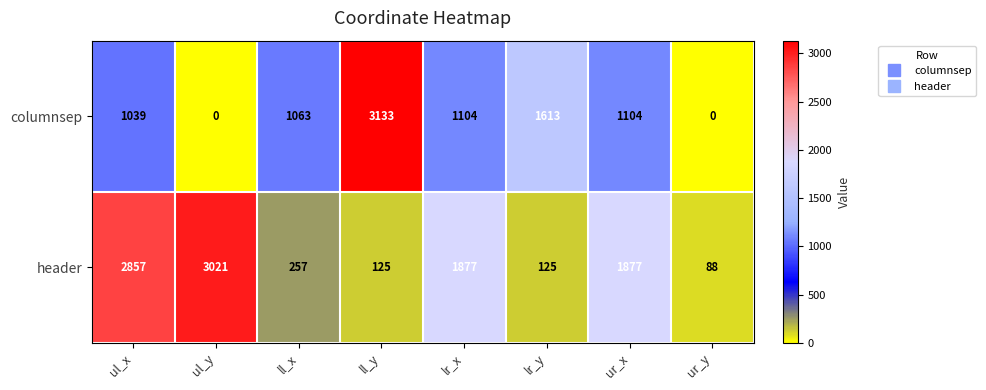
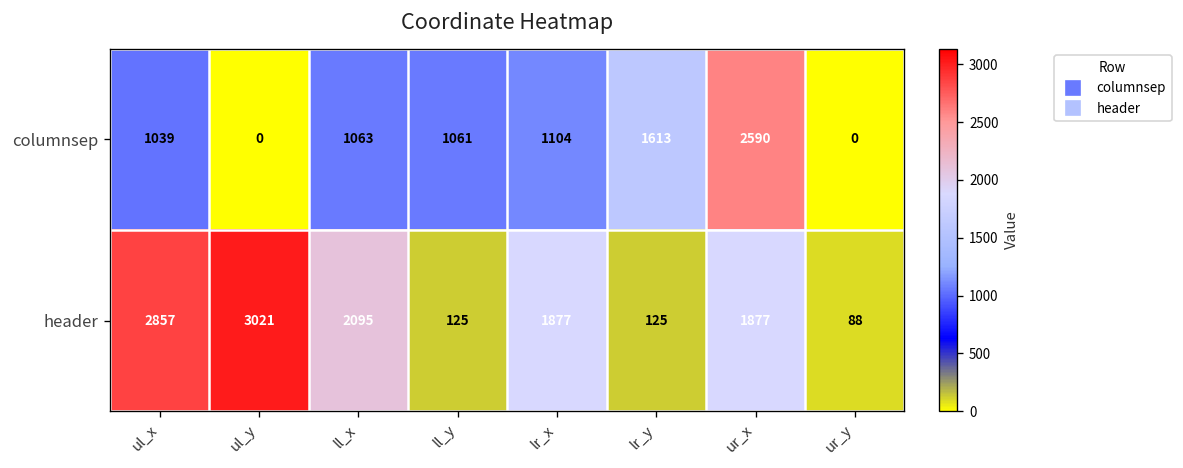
  {
    "columnsep": {
      "ul_x": 1039,
      "ul_y": 0,
      "ll_x": 1063,
-     "ll_y": 3133,
+     "ll_y": 1061,
      "lr_x": 1104,
      "lr_y": 1613,
-     "ur_x": 1104,
+     "ur_x": 2590,
      "ur_y": 0
    },
    "header": {
      "ul_x": 2857,
      "ul_y": 3021,
-     "ll_x": 257,
+     "ll_x": 2095,
      "ll_y": 125,
      "lr_y": 125,
      "ur_y": 88
    }
  }
